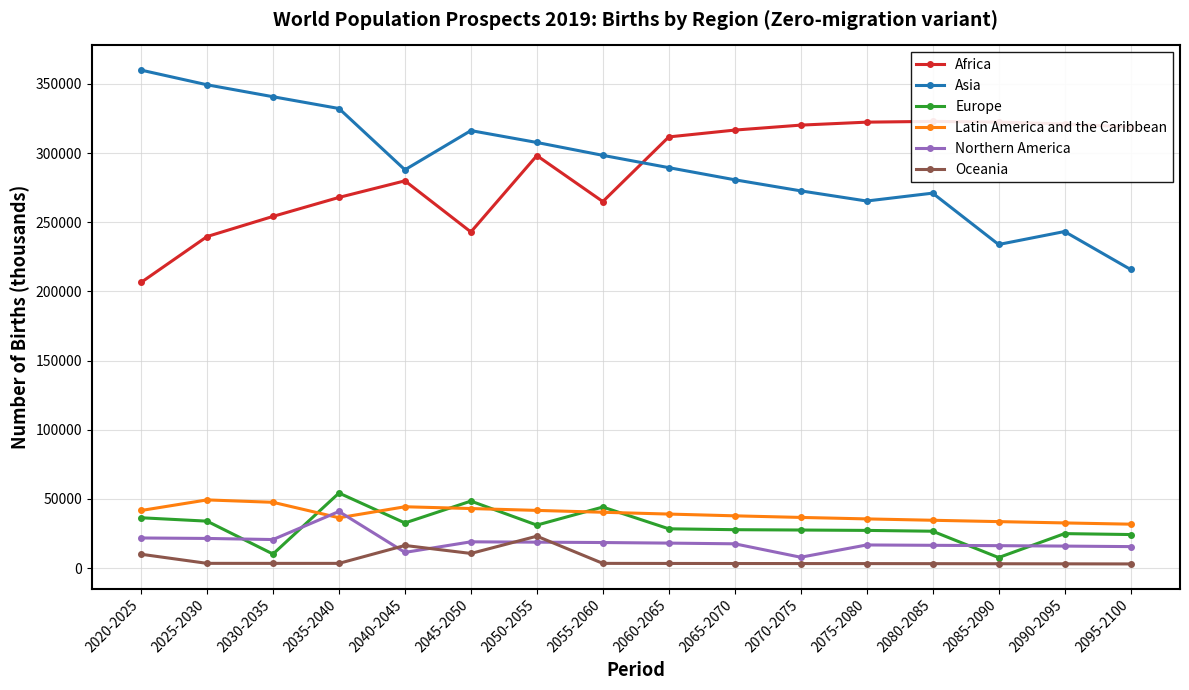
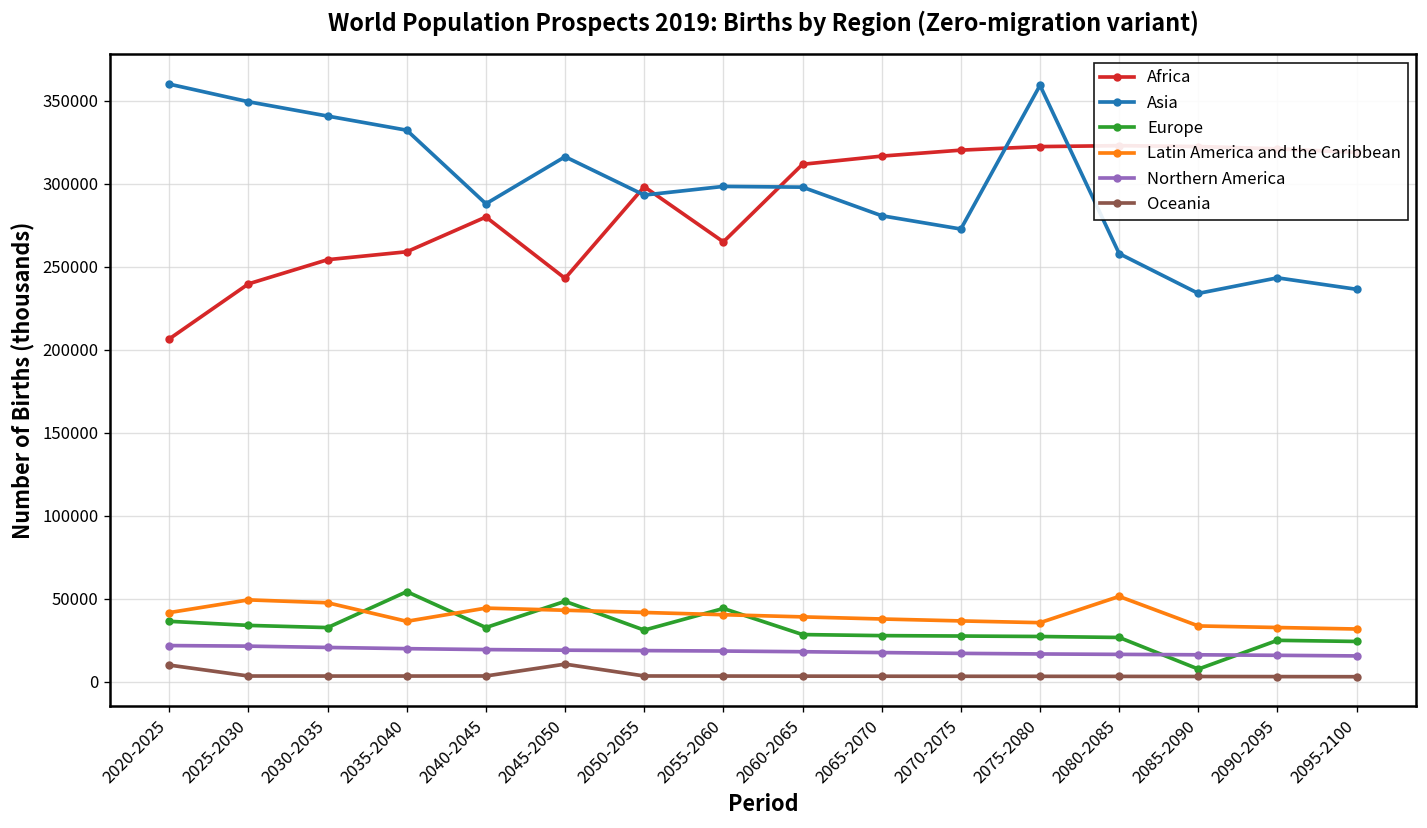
  {
    "Africa": {
      "2020-2025": 206000,
      "2025-2030": 240000,
      "2030-2035": 254000,
-     "2035-2040": 268000,
+     "2035-2040": 259000,
      "2040-2045": 280000,
      "2045-2050": 243000,
      "2050-2055": 298000,
      "2055-2060": 265000,
      "2060-2065": 312000,
      "2065-2070": 317000,
      "2070-2075": 320000,
      "2075-2080": 322000
    },
    "Asia": {
      "2020-2025": 360000,
      "2025-2030": 349000,
      "2030-2035": 341000,
      "2035-2040": 332000,
      "2040-2045": 288000,
      "2045-2050": 316000,
-     "2050-2055": 308000,
+     "2050-2055": 293000,
      "2055-2060": 298000,
-     "2060-2065": 289000,
+     "2060-2065": 298000,
      "2065-2070": 281000,
      "2070-2075": 273000,
-     "2075-2080": 265000,
-     "2080-2085": 271000,
+     "2075-2080": 359000,
+     "2080-2085": 258000,
      "2085-2090": 234000,
      "2090-2095": 243000,
-     "2095-2100": 216000
+     "2095-2100": 236000
    },
    "Europe": {
      "2020-2025": 36000,
      "2025-2030": 34000,
-     "2030-2035": 10000,
+     "2030-2035": 33000,
      "2035-2040": 54000,
      "2040-2045": 33000,
      "2045-2050": 48000,
      "2050-2055": 31000,
      "2055-2060": 44000,
      "2060-2065": 28000,
      "2065-2070": 28000,
      "2070-2075": 28000,
      "2075-2080": 27000,
      "2080-2085": 27000,
      "2085-2090": 8000,
      "2090-2095": 25000,
      "2095-2100": 24000
    },
    "Latin America and the Caribbean": {
      "2020-2025": 42000,
      "2025-2030": 49000,
      "2030-2035": 48000,
      "2035-2040": 36000,
      "2040-2045": 44000,
      "2045-2050": 43000,
      "2050-2055": 42000,
      "2055-2060": 40000,
      "2060-2065": 39000,
      "2065-2070": 38000,
      "2070-2075": 37000,
      "2075-2080": 36000,
-     "2080-2085": 35000,
+     "2080-2085": 51000,
      "2085-2090": 34000,
      "2090-2095": 33000,
      "2095-2100": 32000
    },
    "Northern America": {
      "2020-2025": 22000,
      "2025-2030": 21000,
      "2030-2035": 21000,
-     "2035-2040": 41000,
-     "2040-2045": 11000,
+     "2035-2040": 20000,
+     "2040-2045": 19000,
      "2045-2050": 19000,
      "2050-2055": 19000,
      "2055-2060": 18000,
      "2060-2065": 18000,
      "2065-2070": 18000,
-     "2070-2075": 8000,
+     "2070-2075": 17000,
      "2075-2080": 17000,
      "2080-2085": 16000,
      "2085-2090": 16000,
      "2090-2095": 16000,
      "2095-2100": 16000
    },
    "Oceania": {
      "2020-2025": 10000,
      "2025-2030": 3000,
      "2030-2035": 3000,
      "2035-2040": 3000,
-     "2040-2045": 16000,
+     "2040-2045": 3000,
      "2045-2050": 11000,
-     "2050-2055": 23000,
+     "2050-2055": 3000,
      "2055-2060": 3000,
      "2060-2065": 3000,
      "2065-2070": 3000,
      "2070-2075": 3000,
      "2075-2080": 3000,
      "2080-2085": 3000,
      "2085-2090": 3000,
      "2090-2095": 3000,
      "2095-2100": 3000
    }
  }
